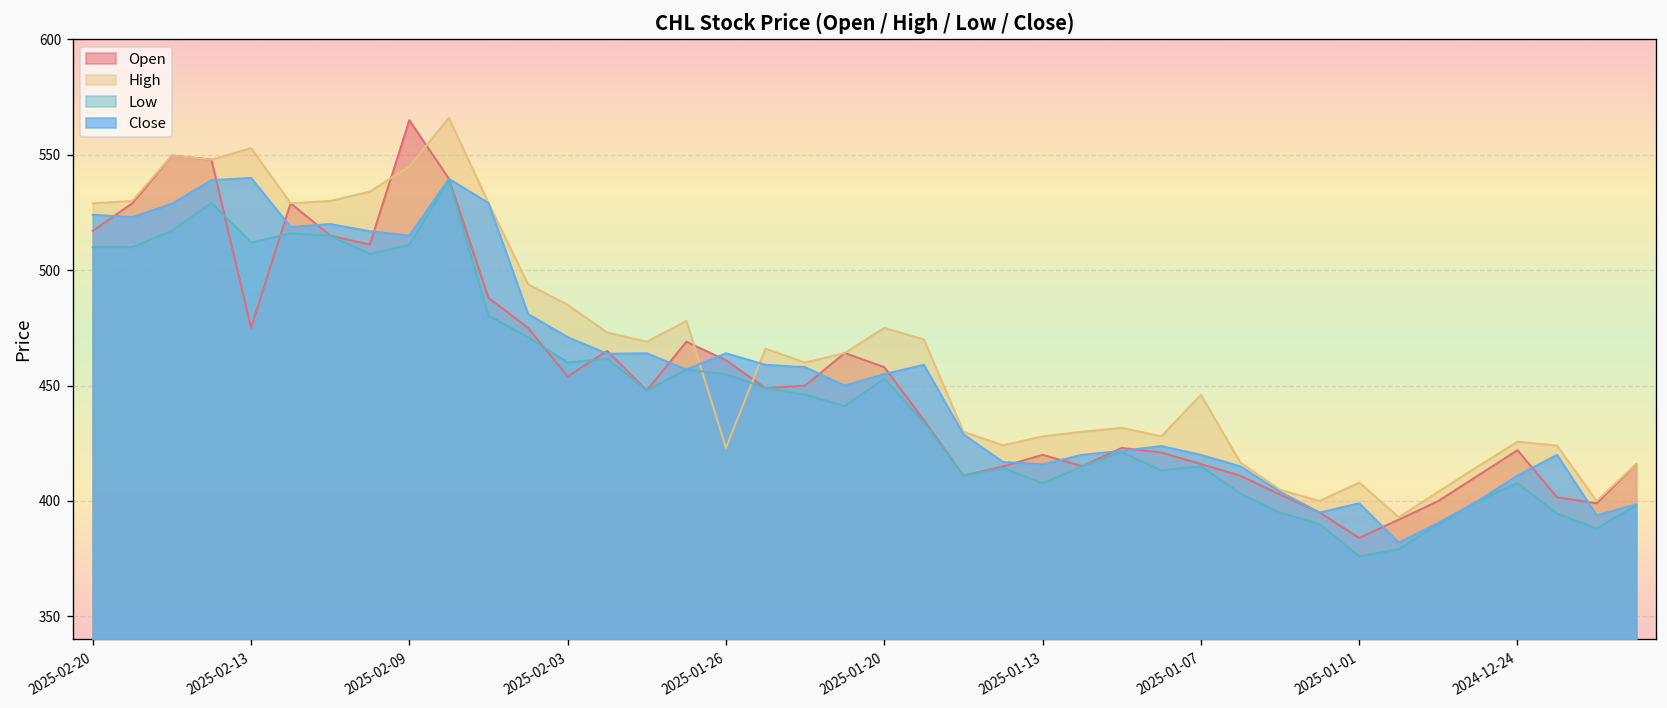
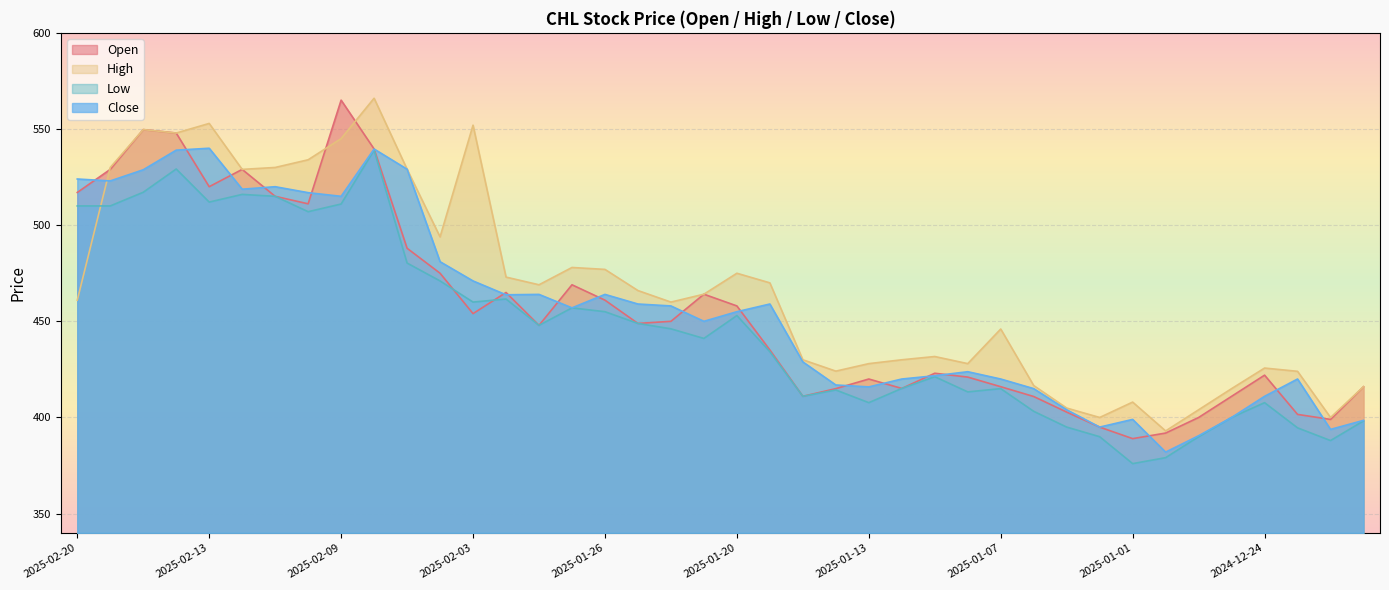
  {
    "Open": {
      "2025-02-20": 517,
-     "2025-02-13": 475,
+     "2025-02-13": 520,
      "2025-02-09": 565,
      "2025-02-03": 454,
      "2025-01-26": 461,
      "2025-01-20": 458,
      "2025-01-13": 420,
-     "2025-01-01": 384,
+     "2025-01-01": 389,
      "2024-12-24": 422
    },
    "High": {
-     "2025-02-20": 529,
+     "2025-02-20": 461,
      "2025-02-13": 553,
      "2025-02-09": 545,
-     "2025-02-03": 485,
-     "2025-01-26": 423,
+     "2025-02-03": 552,
+     "2025-01-26": 477,
      "2025-01-20": 475,
      "2025-01-13": 428,
      "2025-01-07": 446,
      "2025-01-01": 408,
      "2024-12-24": 426
    }
  }
